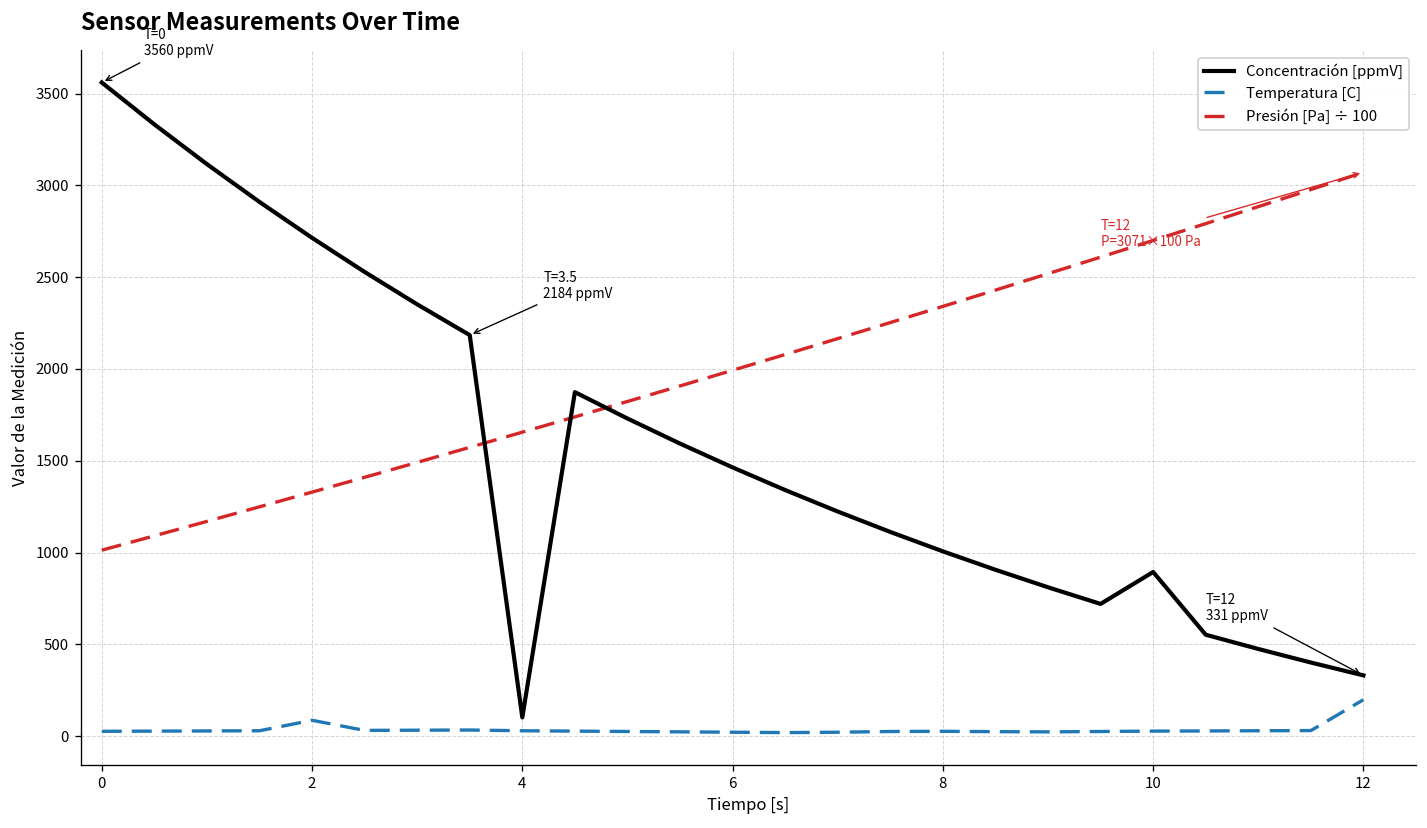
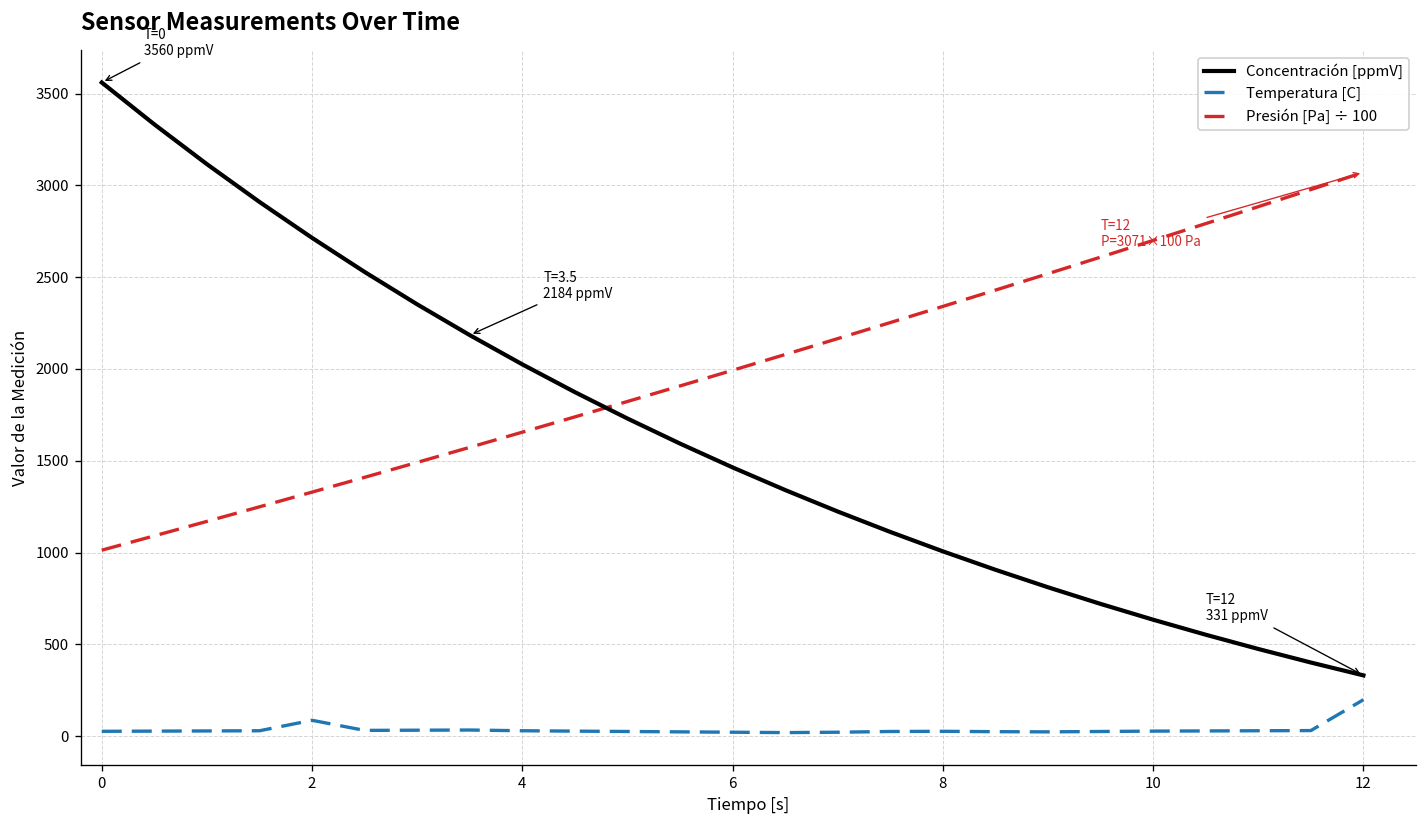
  {
    "Concentración [ppmV]": {
      "2": 2710,
-     "4": 100,
+     "4": 2030,
      "6": 1460,
      "8": 1010,
-     "10": 890,
+     "10": 630,
      "12": 330
    },
    "Temperatura [C]": {
      "0": 30,
      "2": 90,
      "4": 30,
      "6": 20,
      "8": 30,
      "10": 30,
      "12": 200
    },
    "Presión [Pa] ÷ 100": {
      "0": 1010,
      "2": 1330,
      "4": 1660,
      "6": 1990,
      "8": 2340,
      "12": 3070
    }
  }
